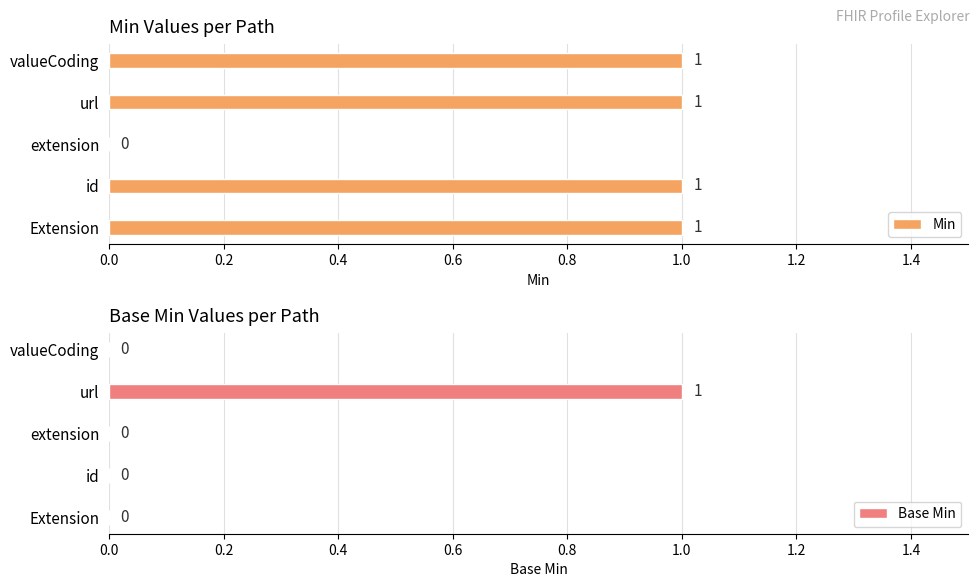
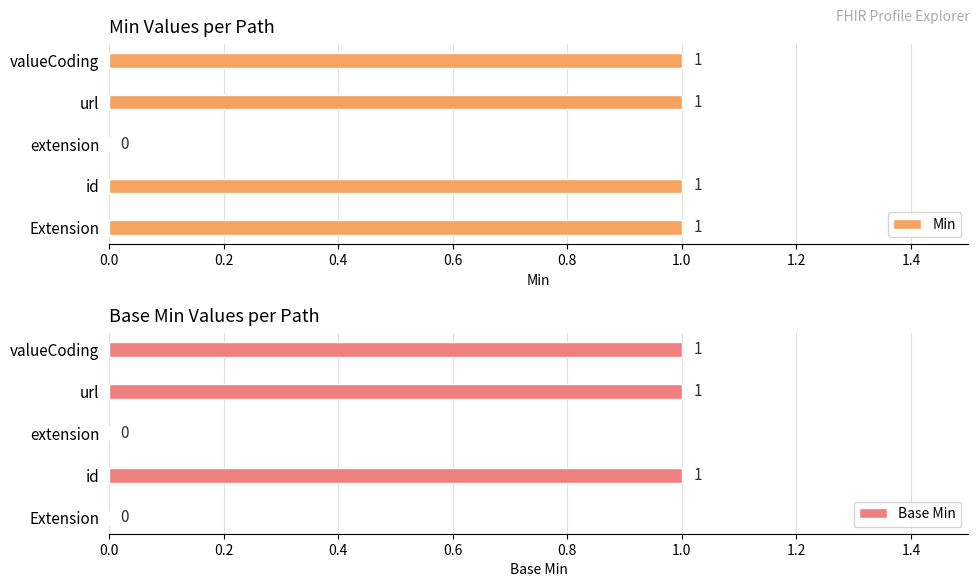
  {
    "Min Values per Path": {
      "valueCoding": 1,
      "url": 1,
      "extension": 0,
      "id": 1,
      "Extension": 1
    },
    "Base Min Values per Path": {
-     "valueCoding": 0,
+     "valueCoding": 1,
      "url": 1,
      "extension": 0,
-     "id": 0,
+     "id": 1,
      "Extension": 0
    }
  }
